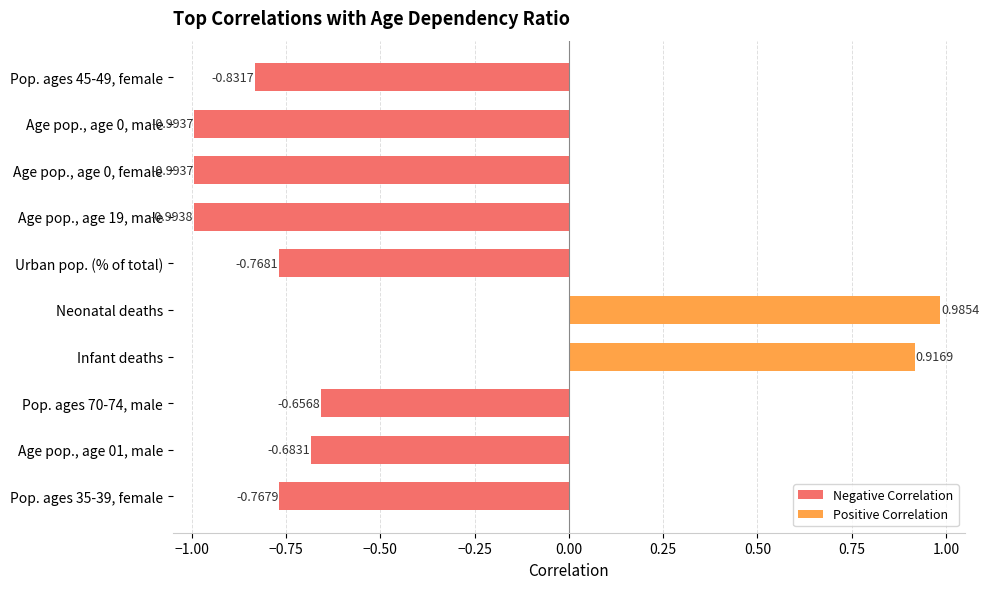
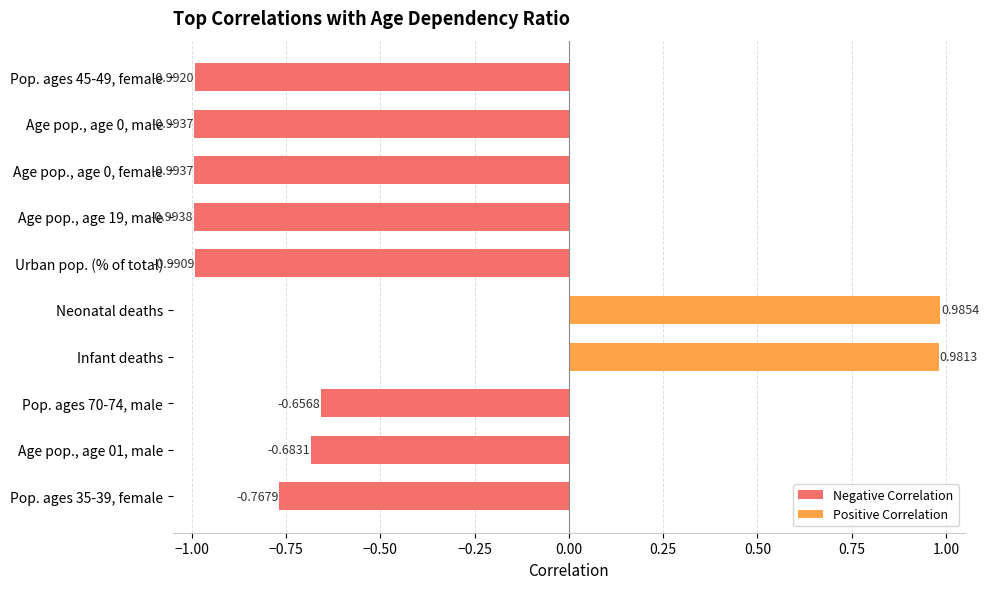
  {
    "Negative Correlation": {
-     "Pop. ages 45-49, female": -0.8317,
+     "Pop. ages 45-49, female": -0.9920,
      "Age pop., age 0, male": -0.9937,
      "Age pop., age 0, female": -0.9937,
      "Age pop., age 19, male": -0.9938,
-     "Urban pop. (% of total)": -0.7681,
+     "Urban pop. (% of total)": -0.9909,
      "Pop. ages 70-74, male": -0.6568,
      "Age pop., age 01, male": -0.6831,
      "Pop. ages 35-39, female": -0.7679
    },
    "Positive Correlation": {
      "Neonatal deaths": 0.9854,
-     "Infant deaths": 0.9169
+     "Infant deaths": 0.9813
    }
  }
